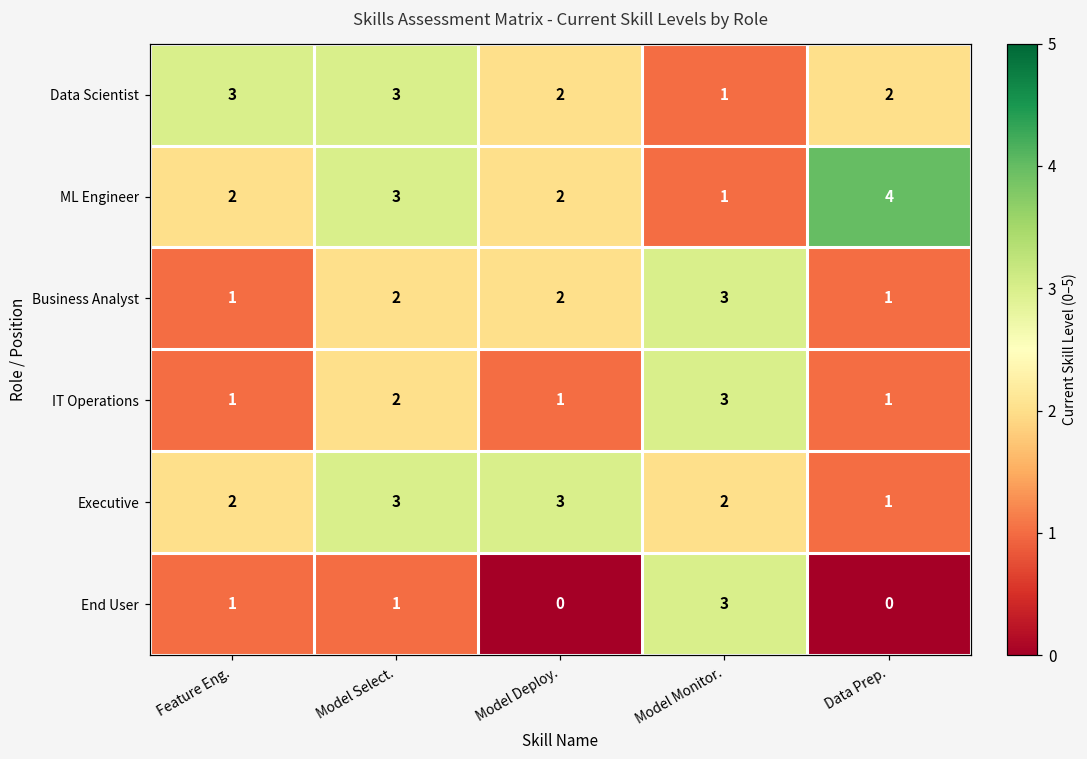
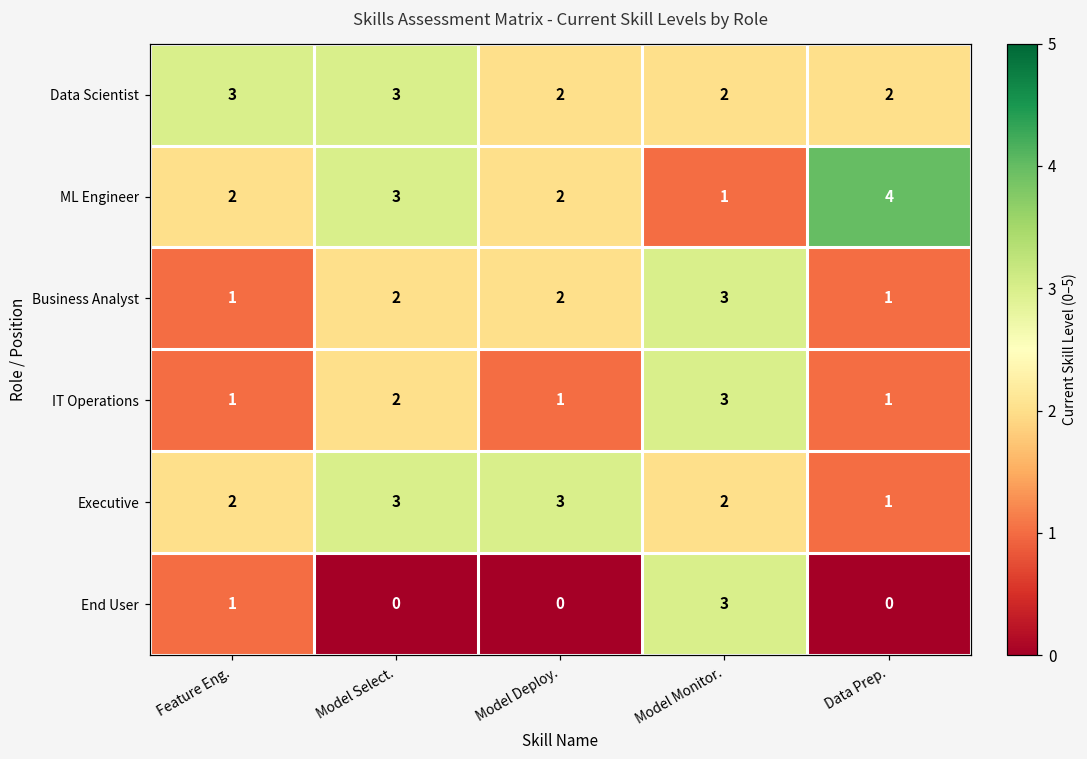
  {
    "Data Scientist": {
      "Feature Eng.": 3,
      "Model Select.": 3,
      "Model Deploy.": 2,
-     "Model Monitor.": 1,
+     "Model Monitor.": 2,
      "Data Prep.": 2
    },
    "ML Engineer": {
      "Feature Eng.": 2,
      "Model Select.": 3,
      "Model Deploy.": 2,
      "Model Monitor.": 1,
      "Data Prep.": 4
    },
    "Business Analyst": {
      "Feature Eng.": 1,
      "Model Select.": 2,
      "Model Deploy.": 2,
      "Model Monitor.": 3,
      "Data Prep.": 1
    },
    "IT Operations": {
      "Feature Eng.": 1,
      "Model Select.": 2,
      "Model Deploy.": 1,
      "Model Monitor.": 3,
      "Data Prep.": 1
    },
    "Executive": {
      "Feature Eng.": 2,
      "Model Select.": 3,
      "Model Deploy.": 3,
      "Model Monitor.": 2,
      "Data Prep.": 1
    },
    "End User": {
      "Feature Eng.": 1,
-     "Model Select.": 1,
+     "Model Select.": 0,
      "Model Deploy.": 0,
      "Model Monitor.": 3,
      "Data Prep.": 0
    }
  }
